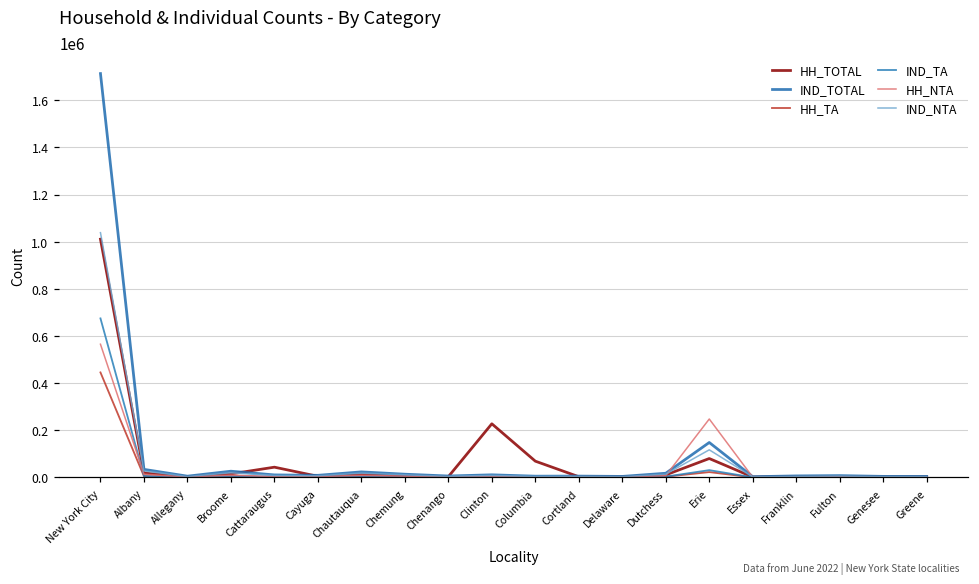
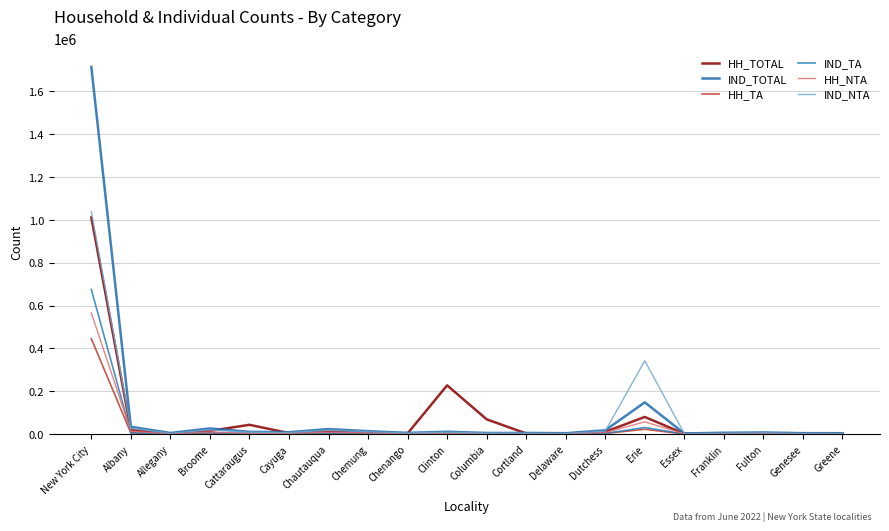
  {
    "HH_TOTAL": {
      "New York City": 1010000,
      "Cattaraugus": 40000,
      "Clinton": 230000,
      "Columbia": 70000,
      "Erie": 80000
    },
    "HH_TA": {
      "New York City": 450000
    },
    "HH_NTA": {
      "New York City": 570000,
-     "Erie": 250000
+     "Erie": 60000
    },
    "IND_NTA": {
      "New York City": 1040000,
-     "Erie": 120000
+     "Erie": 340000
    }
  }
